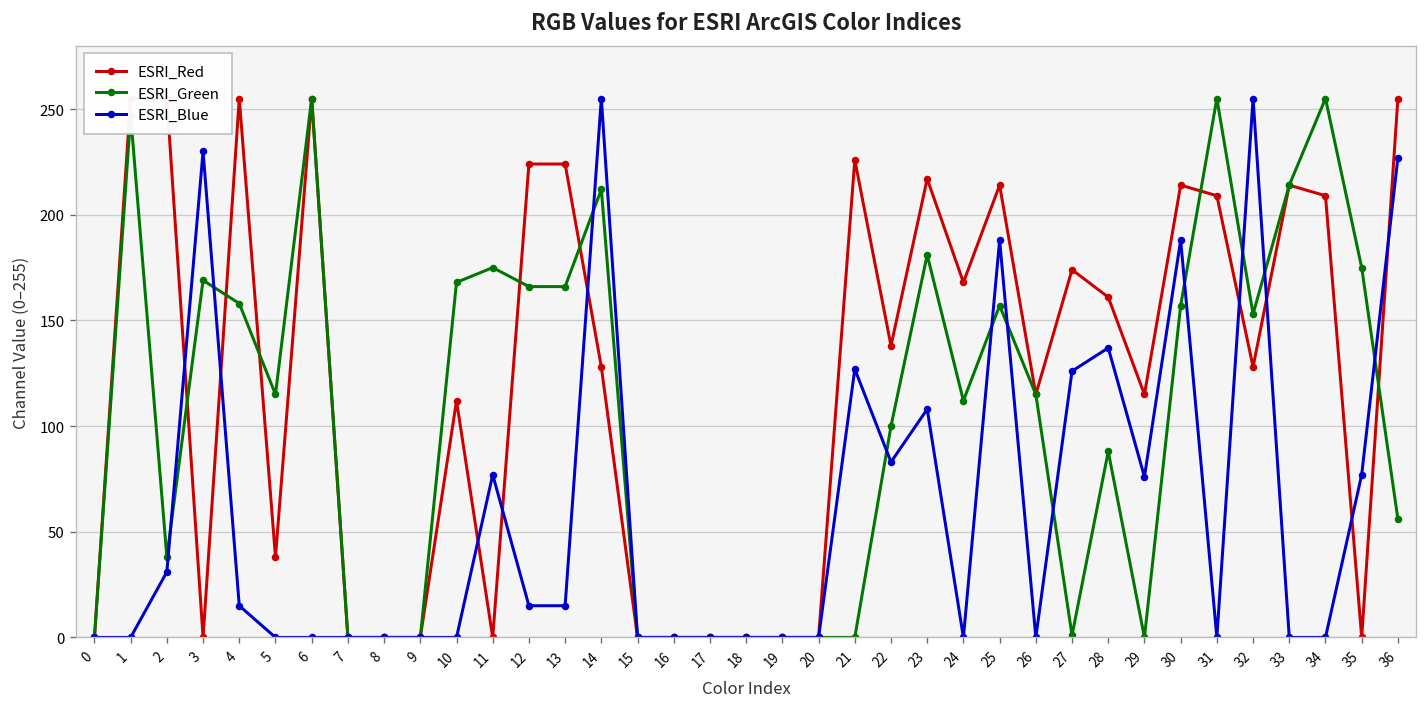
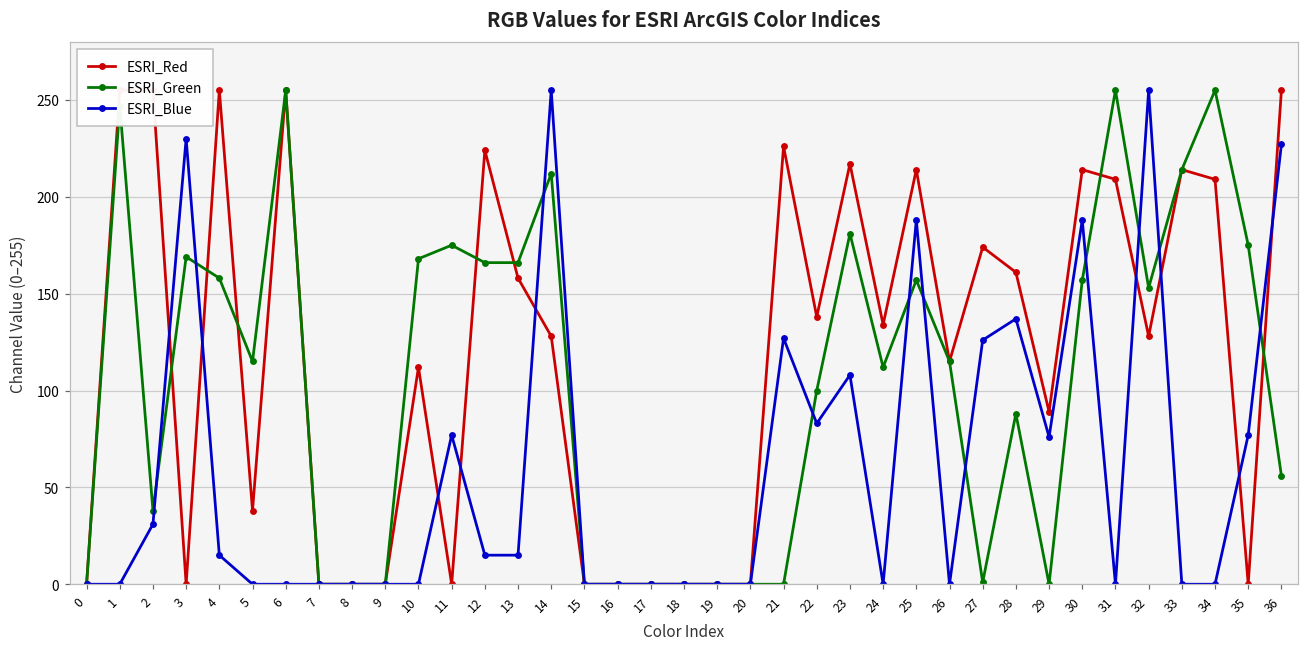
  {
    "ESRI_Red": {
      "3": 0,
      "4": 255,
      "5": 38,
      "10": 112,
      "11": 0,
      "12": 224,
-     "13": 224,
+     "13": 158,
      "14": 128,
      "21": 226,
      "22": 138,
      "23": 217,
-     "24": 168,
+     "24": 134,
      "25": 214,
      "27": 174,
      "28": 161,
-     "29": 115,
+     "29": 89,
      "30": 214,
      "31": 209,
      "32": 128,
      "34": 209,
      "35": 0,
      "36": 255
    },
    "ESRI_Green": {
      "2": 38,
      "3": 169,
      "4": 158,
      "5": 115,
      "10": 168,
      "11": 175,
      "12": 166,
      "13": 166,
      "14": 212,
      "21": 0,
      "22": 100,
      "23": 181,
      "24": 112,
      "25": 157,
      "27": 1,
      "28": 88,
      "29": 0,
      "30": 157,
      "31": 255,
      "32": 153,
      "34": 255,
      "35": 175,
      "36": 56
    },
    "ESRI_Blue": {
      "1": 0,
      "2": 31,
      "3": 230,
      "4": 15,
      "5": 0,
      "6": 0,
      "10": 0,
      "11": 77,
      "12": 15,
      "13": 15,
      "14": 255,
      "21": 127,
      "22": 83,
      "23": 108,
      "24": 0,
      "25": 188,
      "26": 0,
      "27": 126,
      "28": 137,
      "29": 76,
      "30": 188,
      "31": 0,
      "32": 255,
      "33": 0,
      "34": 0,
      "35": 77,
      "36": 227
    }
  }
